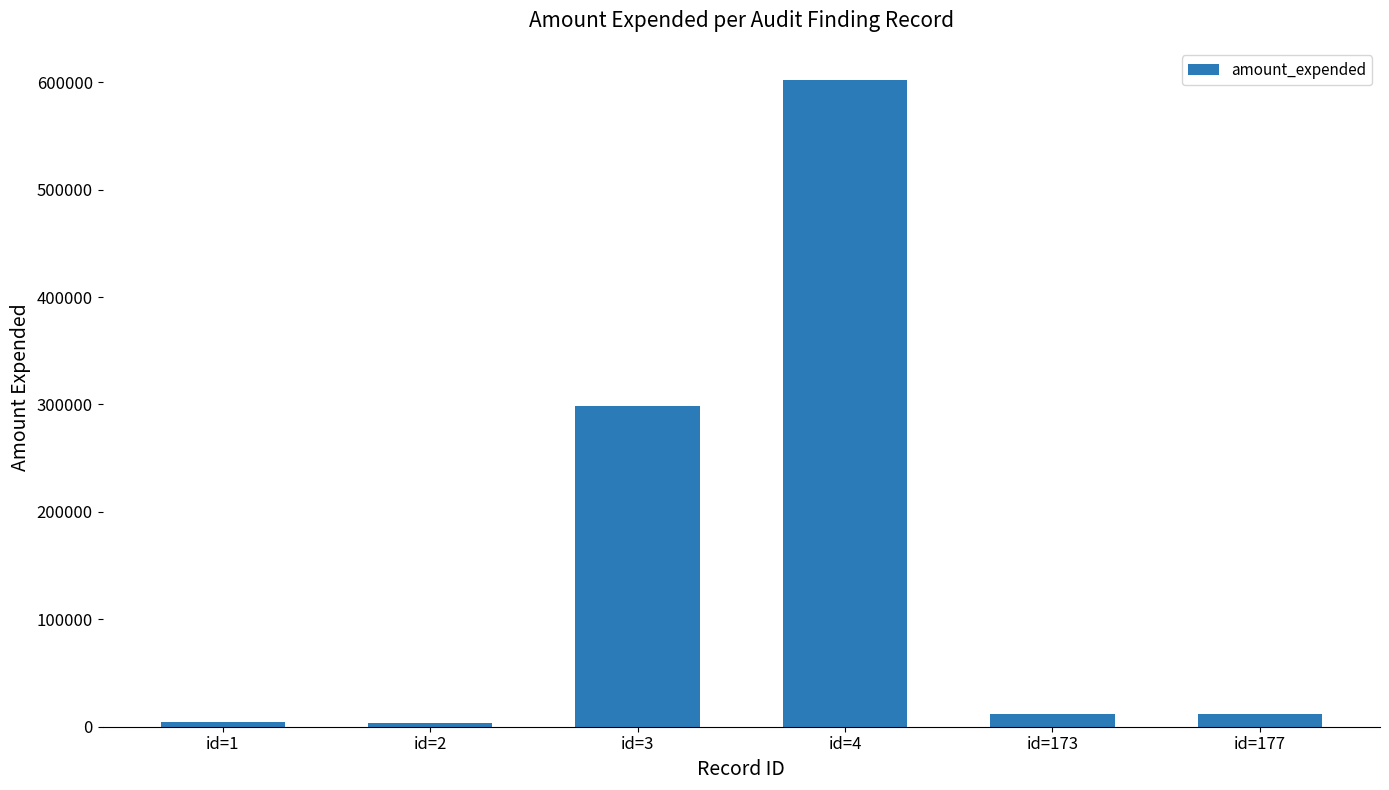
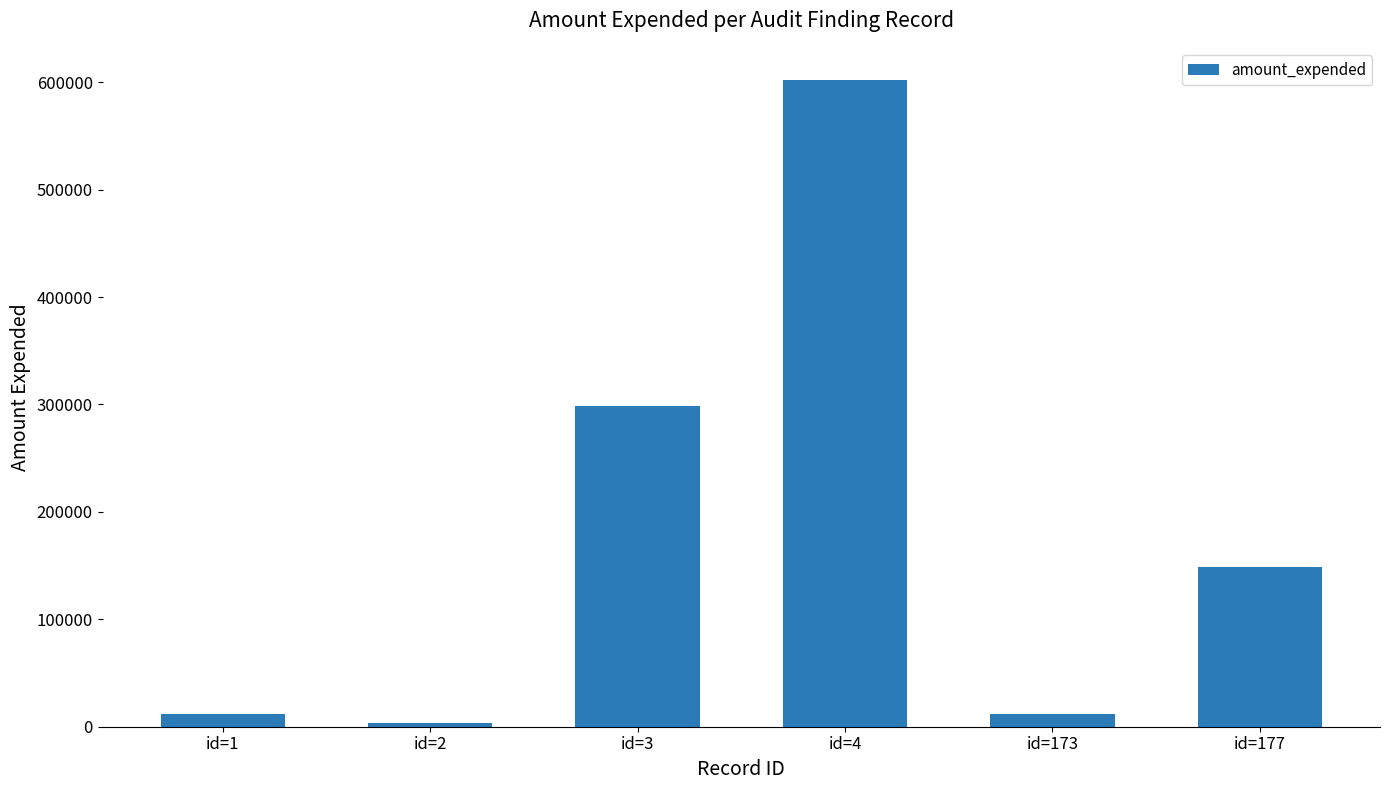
  {
-   "id=1": 4000,
+   "id=1": 12000,
    "id=2": 4000,
    "id=3": 298000,
    "id=4": 602000,
    "id=173": 12000,
-   "id=177": 12000
+   "id=177": 149000
  }
